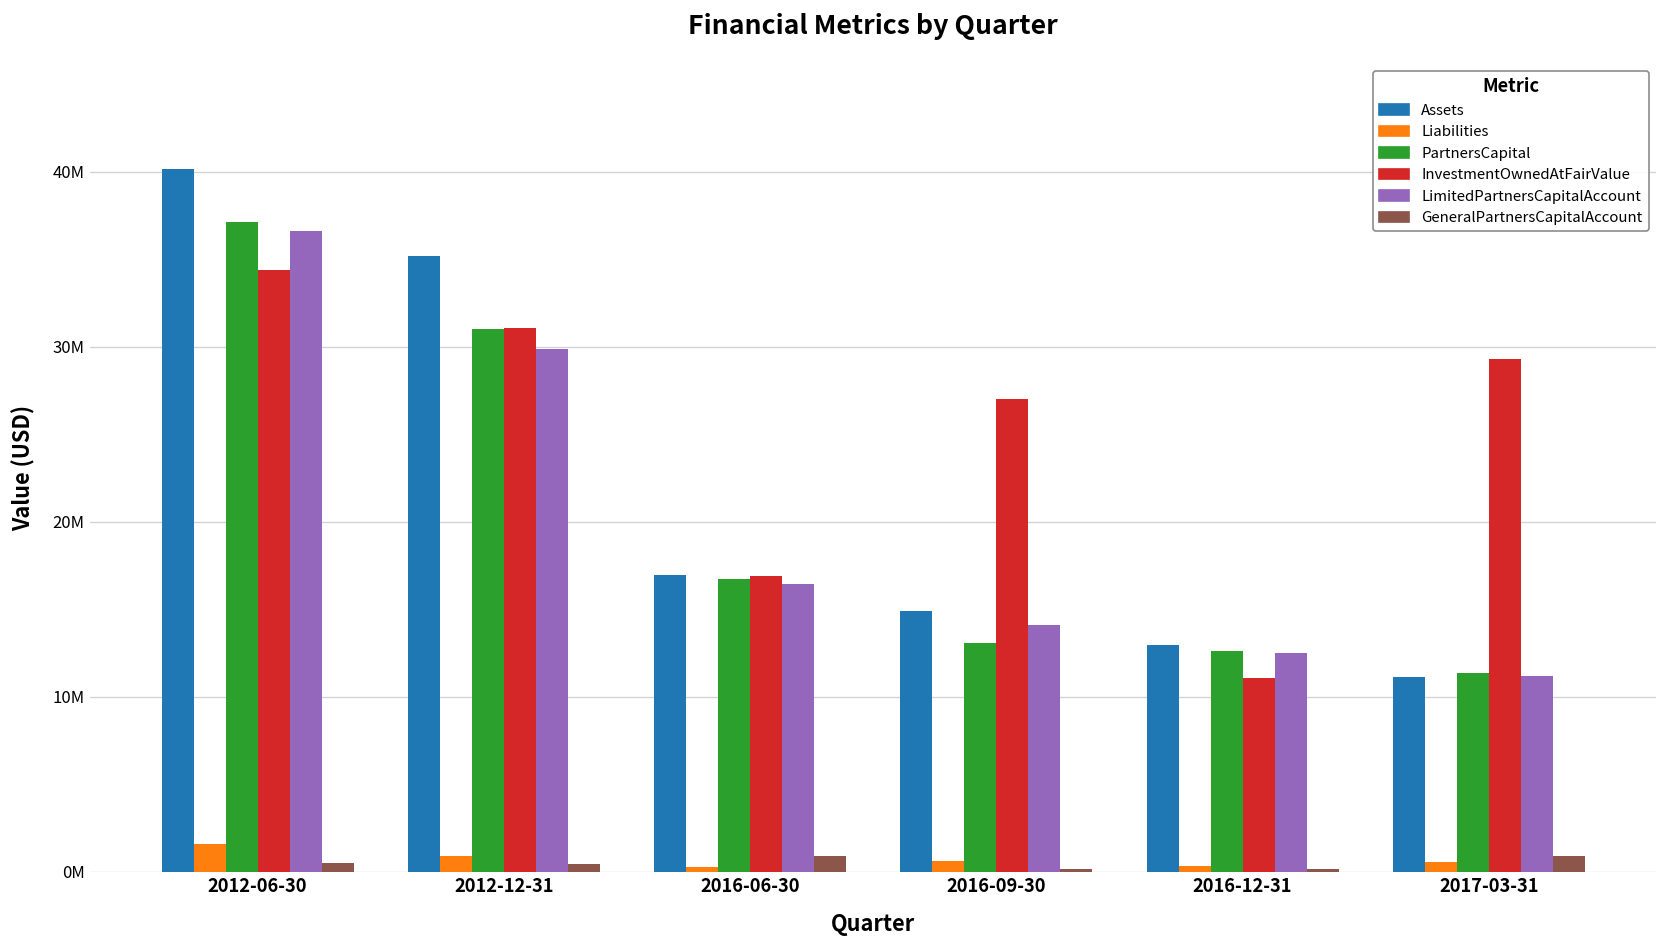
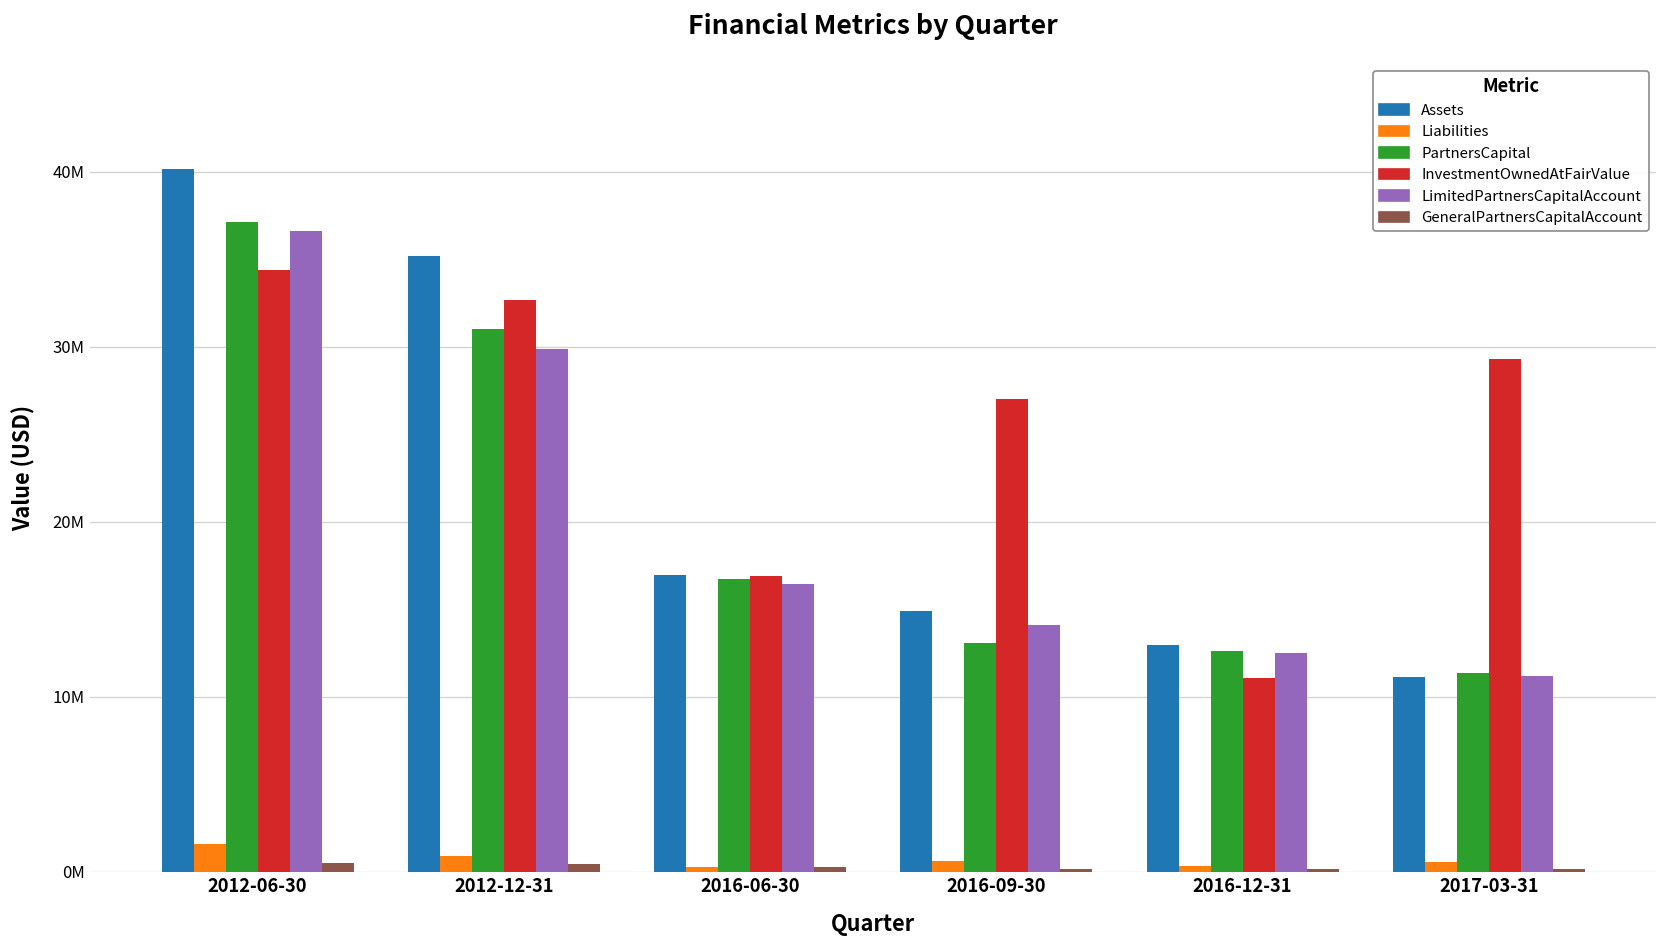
  {
    "Assets": {
      "2012-06-30": 40200000,
      "2012-12-31": 35200000,
      "2016-06-30": 17000000,
      "2016-09-30": 14900000,
      "2016-12-31": 12900000,
      "2017-03-31": 11100000
    },
    "Liabilities": {
      "2012-06-30": 1600000,
      "2012-12-31": 900000,
      "2016-06-30": 300000,
      "2016-09-30": 600000,
      "2016-12-31": 300000,
      "2017-03-31": 500000
    },
    "PartnersCapital": {
      "2012-06-30": 37100000,
      "2012-12-31": 31000000,
      "2016-06-30": 16700000,
      "2016-09-30": 13000000,
      "2016-12-31": 12600000,
      "2017-03-31": 11300000
    },
    "InvestmentOwnedAtFairValue": {
      "2012-06-30": 34400000,
-     "2012-12-31": 31100000,
+     "2012-12-31": 32700000,
      "2016-06-30": 16900000,
      "2016-09-30": 27000000,
      "2016-12-31": 11100000,
      "2017-03-31": 29300000
    },
    "LimitedPartnersCapitalAccount": {
      "2012-06-30": 36600000,
      "2012-12-31": 29900000,
      "2016-06-30": 16500000,
      "2016-09-30": 14100000,
      "2016-12-31": 12500000,
      "2017-03-31": 11200000
    },
    "GeneralPartnersCapitalAccount": {
      "2012-06-30": 500000,
      "2012-12-31": 400000,
-     "2016-06-30": 900000,
-     "2017-03-31": 900000
+     "2016-06-30": 200000,
+     "2017-03-31": 100000
    }
  }
